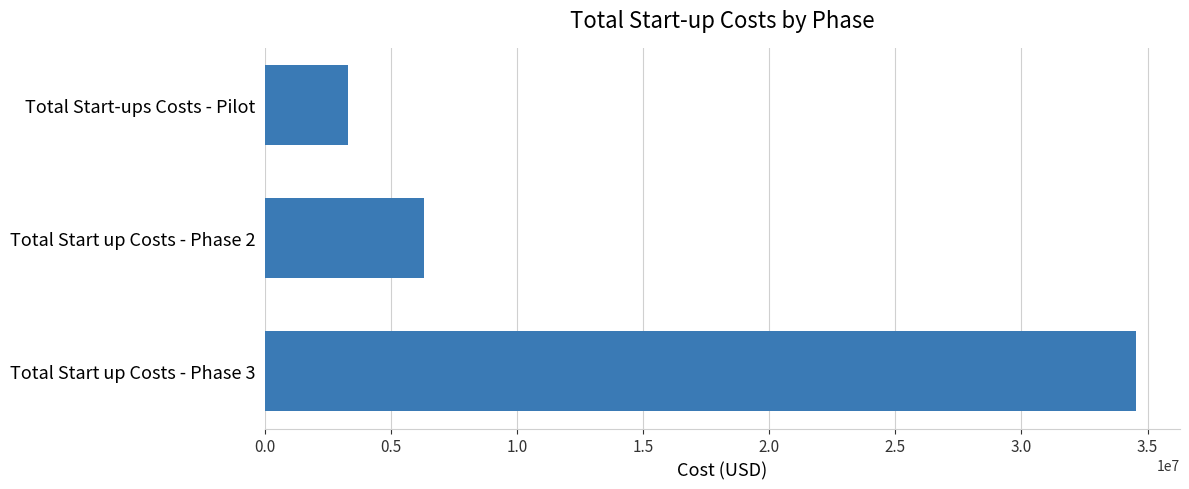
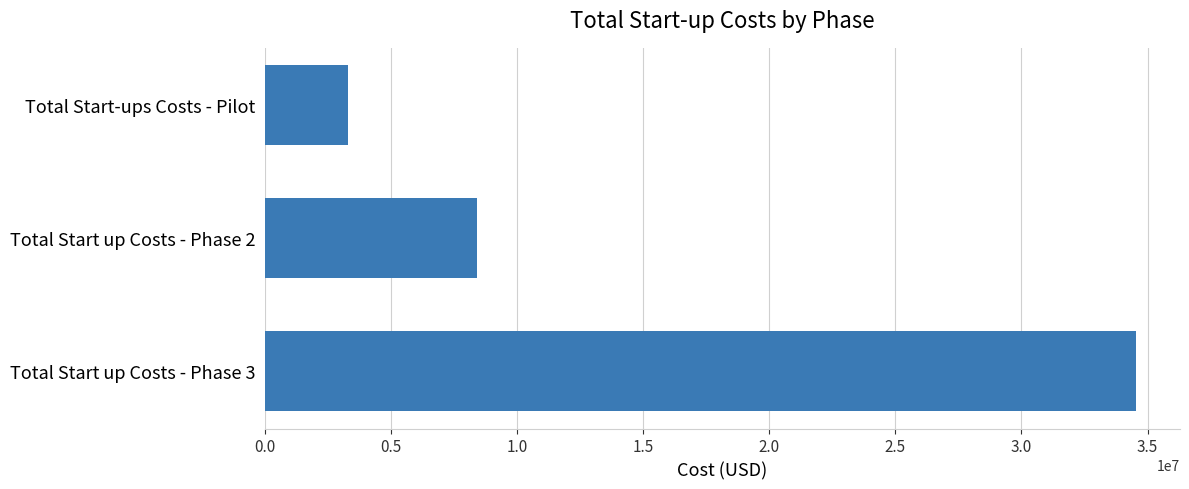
  {
    "Total Start-ups Costs - Pilot": 3300000,
-   "Total Start up Costs - Phase 2": 6300000,
+   "Total Start up Costs - Phase 2": 8400000,
    "Total Start up Costs - Phase 3": 34600000
  }
